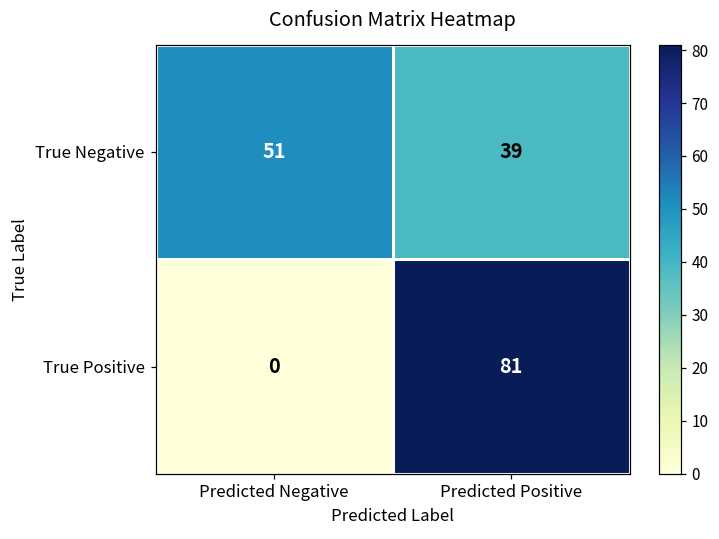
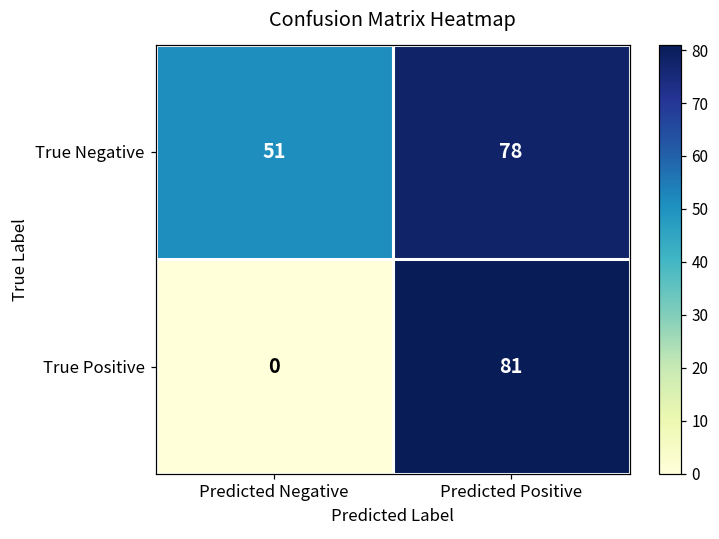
  {
    "True Negative": {
      "Predicted Negative": 51,
-     "Predicted Positive": 39
+     "Predicted Positive": 78
    },
    "True Positive": {
      "Predicted Negative": 0,
      "Predicted Positive": 81
    }
  }
